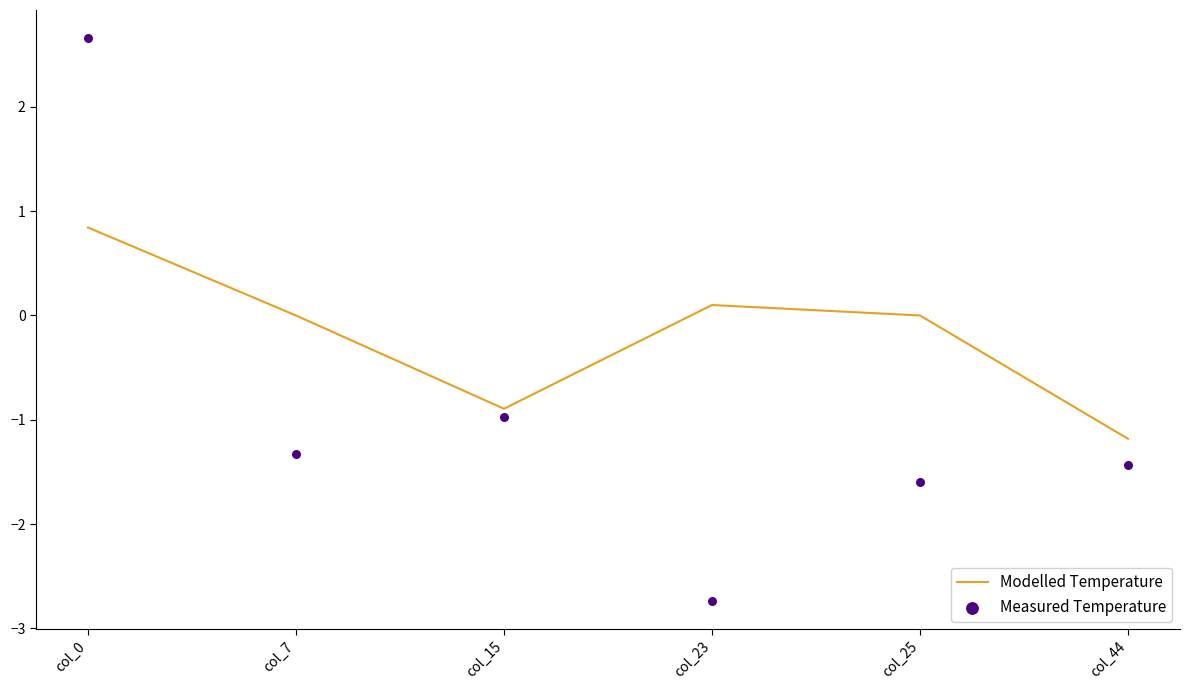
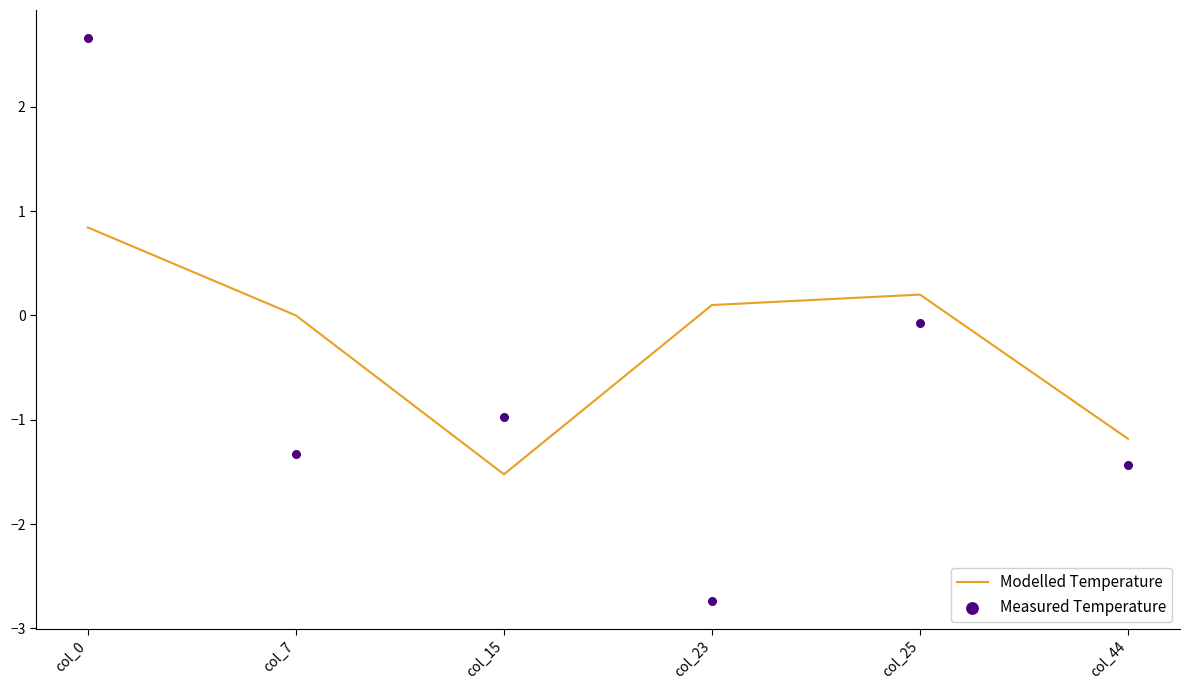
  {
    "Modelled Temperature": {
      "col_0": 0.84,
      "col_7": 0.00,
-     "col_15": -0.89,
+     "col_15": -1.52,
      "col_23": 0.10,
-     "col_25": 0.0,
+     "col_25": 0.2,
      "col_44": -1.18
    },
    "Measured Temperature": {
-     "col_25": -1.60
+     "col_25": -0.07
    }
  }
